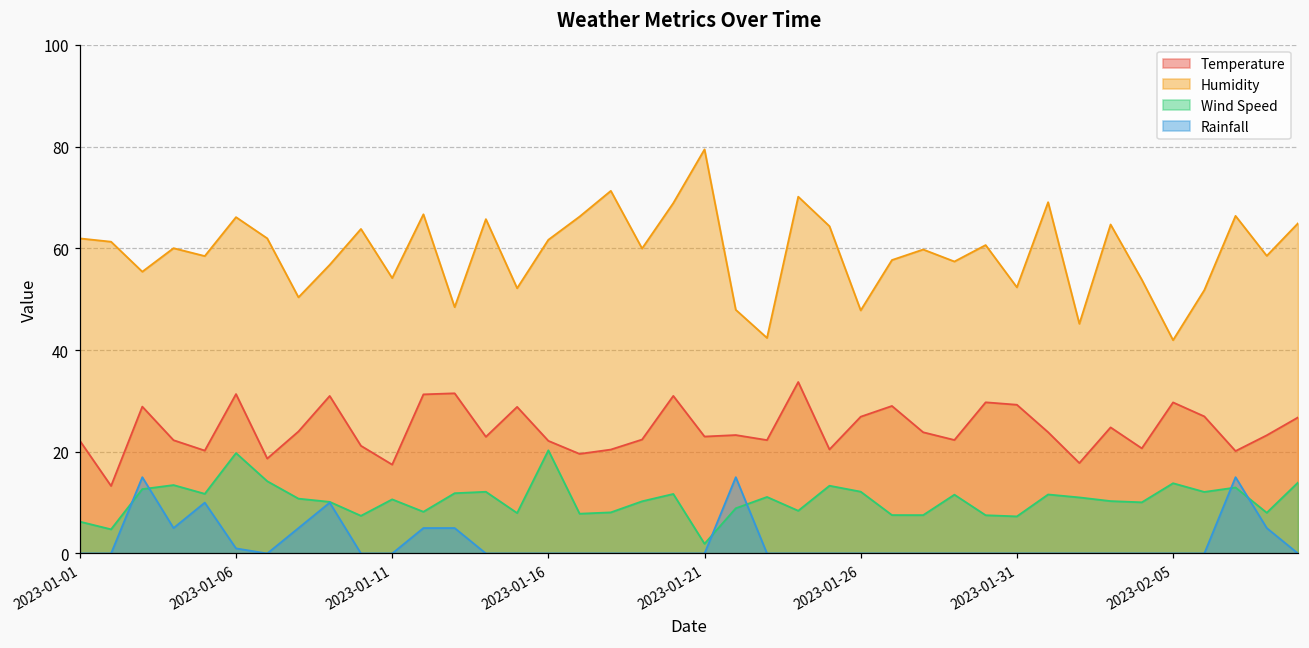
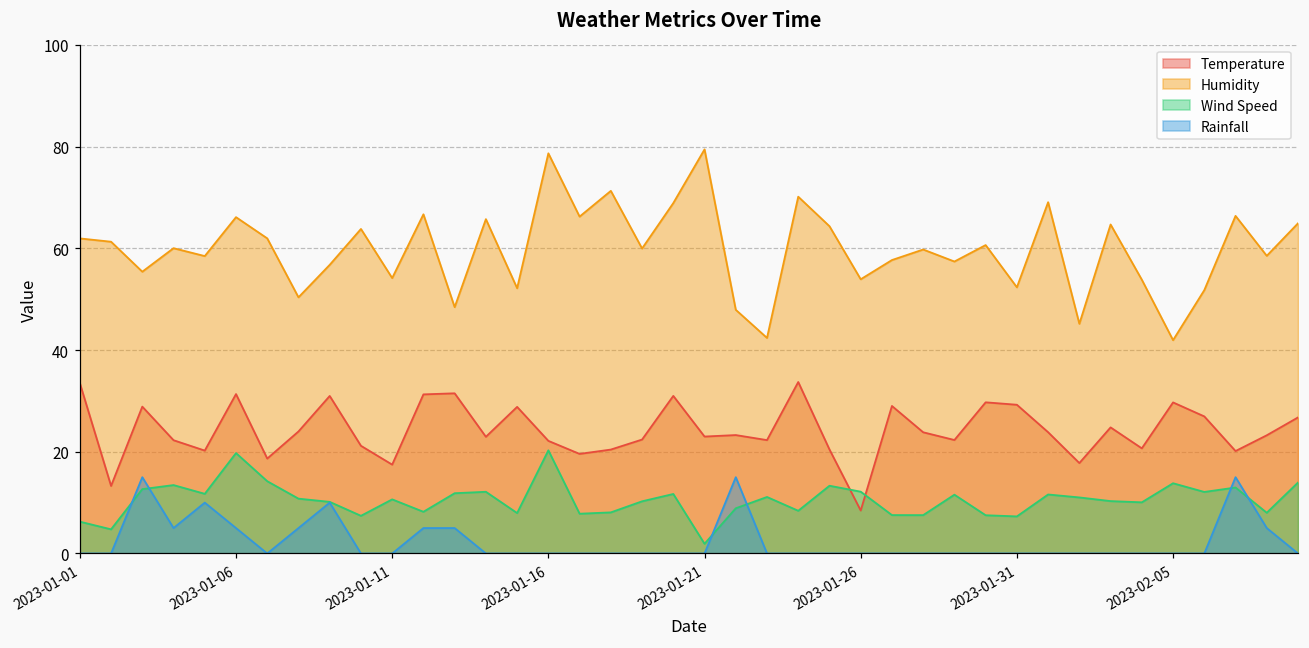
  {
    "Temperature": {
-     "2023-01-01": 22,
+     "2023-01-01": 34,
      "2023-01-06": 31,
      "2023-01-11": 17,
      "2023-01-16": 22,
      "2023-01-21": 23,
-     "2023-01-26": 27,
+     "2023-01-26": 8,
      "2023-01-31": 29,
      "2023-02-05": 30
    },
    "Humidity": {
      "2023-01-01": 62,
      "2023-01-06": 66,
      "2023-01-11": 54,
-     "2023-01-16": 62,
+     "2023-01-16": 79,
      "2023-01-21": 79,
-     "2023-01-26": 48,
+     "2023-01-26": 54,
      "2023-01-31": 52,
      "2023-02-05": 42
    },
    "Wind Speed": {
      "2023-01-01": 6,
      "2023-01-06": 20,
      "2023-01-11": 11,
      "2023-01-16": 20,
      "2023-01-21": 2,
      "2023-01-26": 12,
      "2023-01-31": 7,
      "2023-02-05": 14
    },
    "Rainfall": {
      "2023-01-01": 0,
-     "2023-01-06": 1,
+     "2023-01-06": 5,
      "2023-01-11": 0,
      "2023-01-16": 0,
      "2023-01-21": 0,
      "2023-01-26": 0,
      "2023-01-31": 0,
      "2023-02-05": 0
    }
  }
